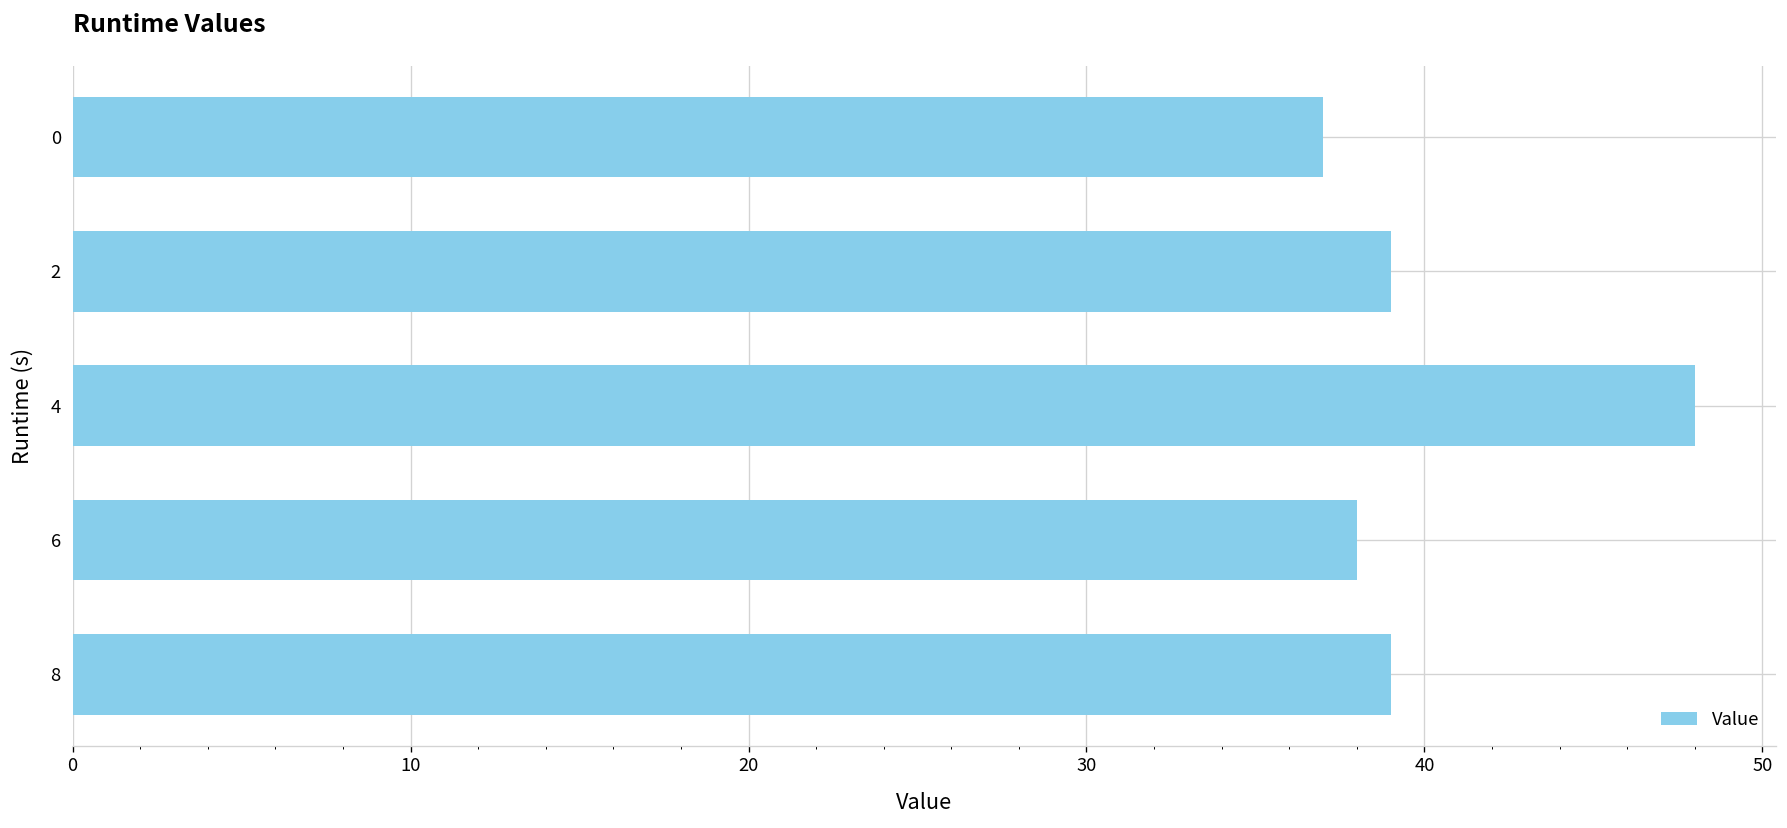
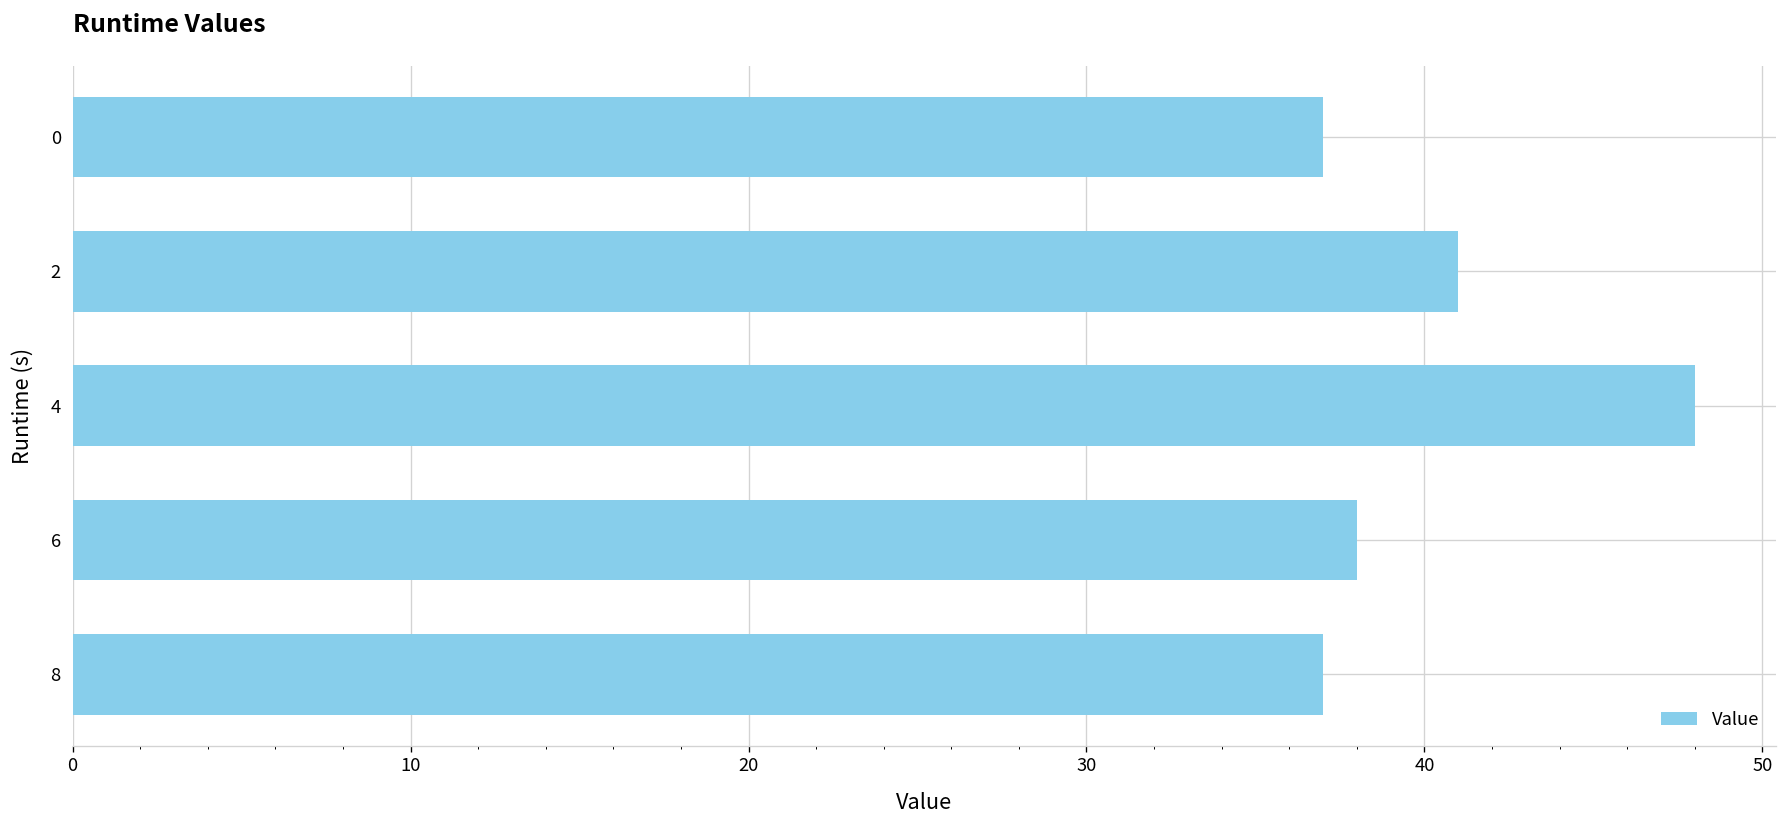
  {
    "0": 37,
-   "2": 39,
+   "2": 41,
    "4": 48,
    "6": 38,
-   "8": 39
+   "8": 37
  }
